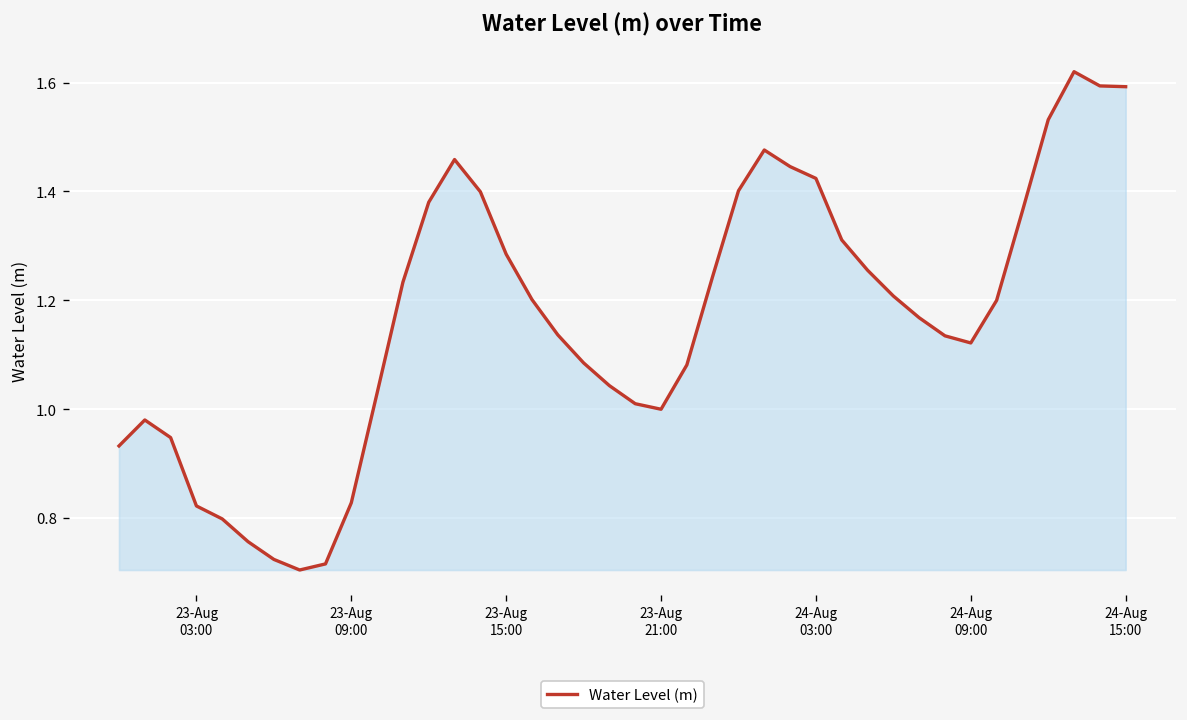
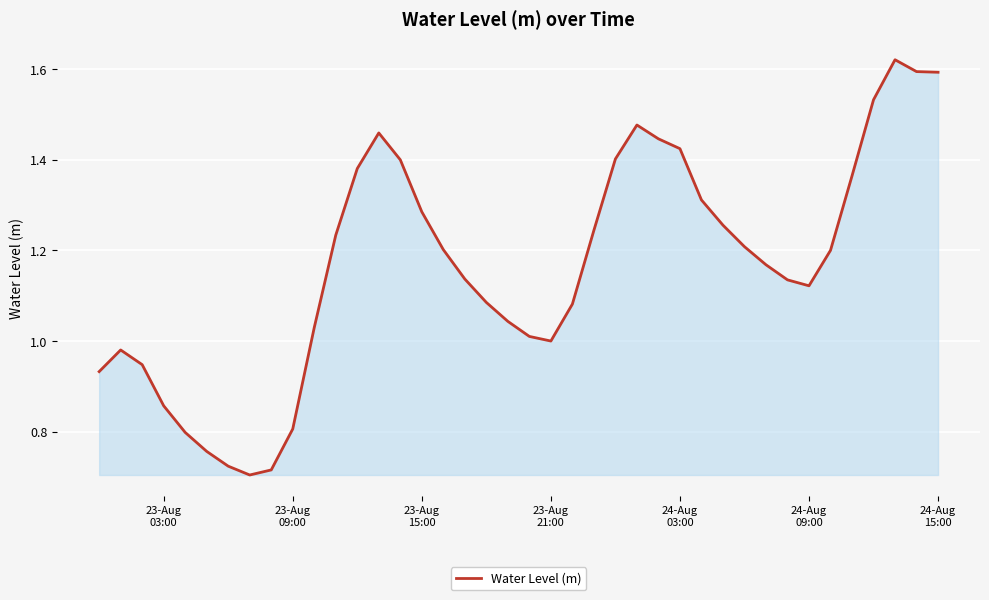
  {
-   "23-Aug 03:00": 0.82,
-   "23-Aug 09:00": 0.83,
+   "23-Aug 03:00": 0.86,
+   "23-Aug 09:00": 0.81,
    "23-Aug 15:00": 1.28,
    "23-Aug 21:00": 1.00,
    "24-Aug 03:00": 1.42,
    "24-Aug 09:00": 1.12,
    "24-Aug 15:00": 1.59
  }
